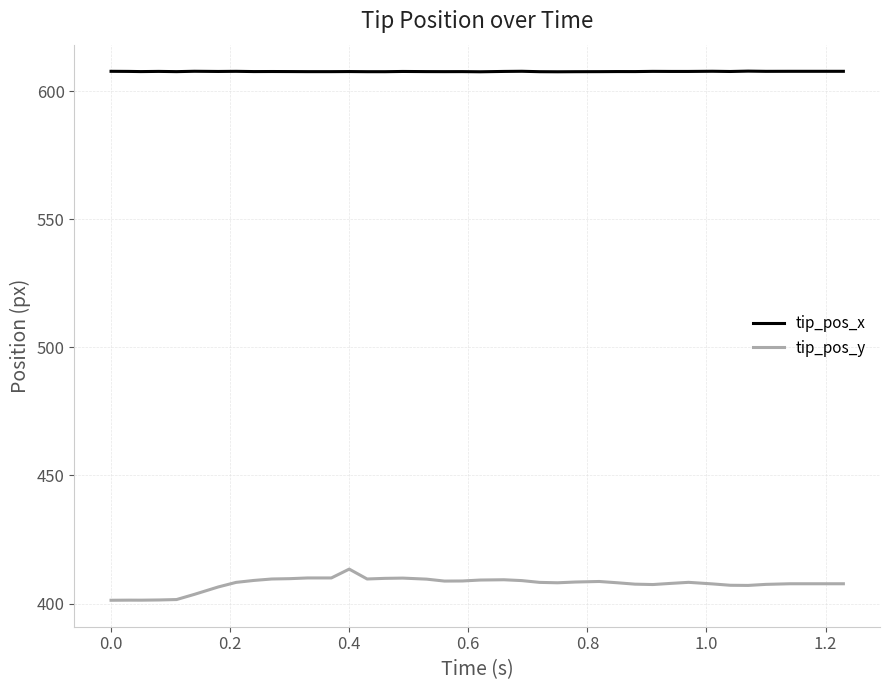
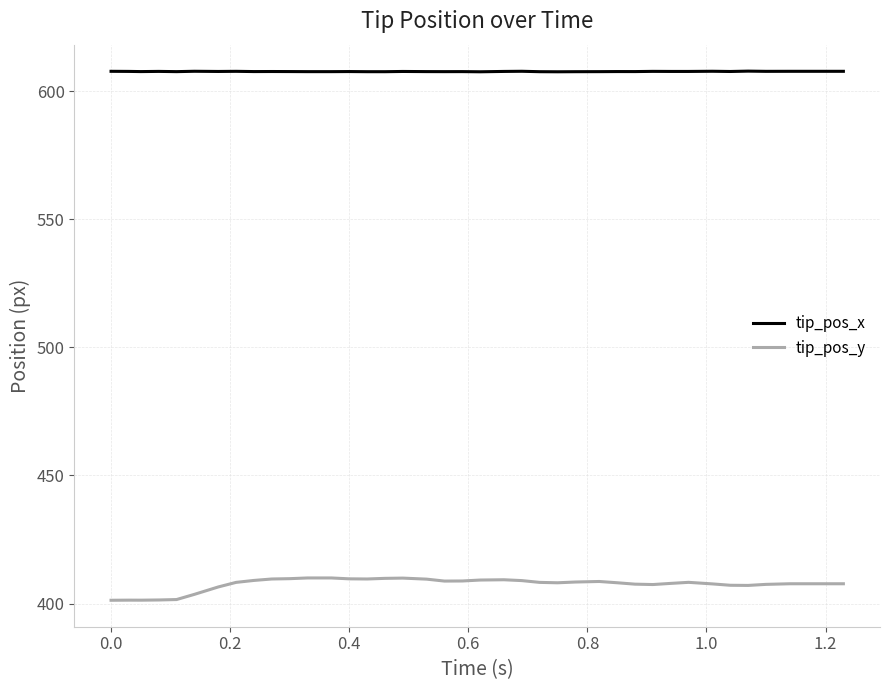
  {
    "tip_pos_x": {
      "0.0": 608,
      "0.4": 608,
      "1.2": 608
    },
    "tip_pos_y": {
      "0.0": 401,
-     "0.4": 413,
+     "0.4": 410,
      "1.2": 408
    }
  }
